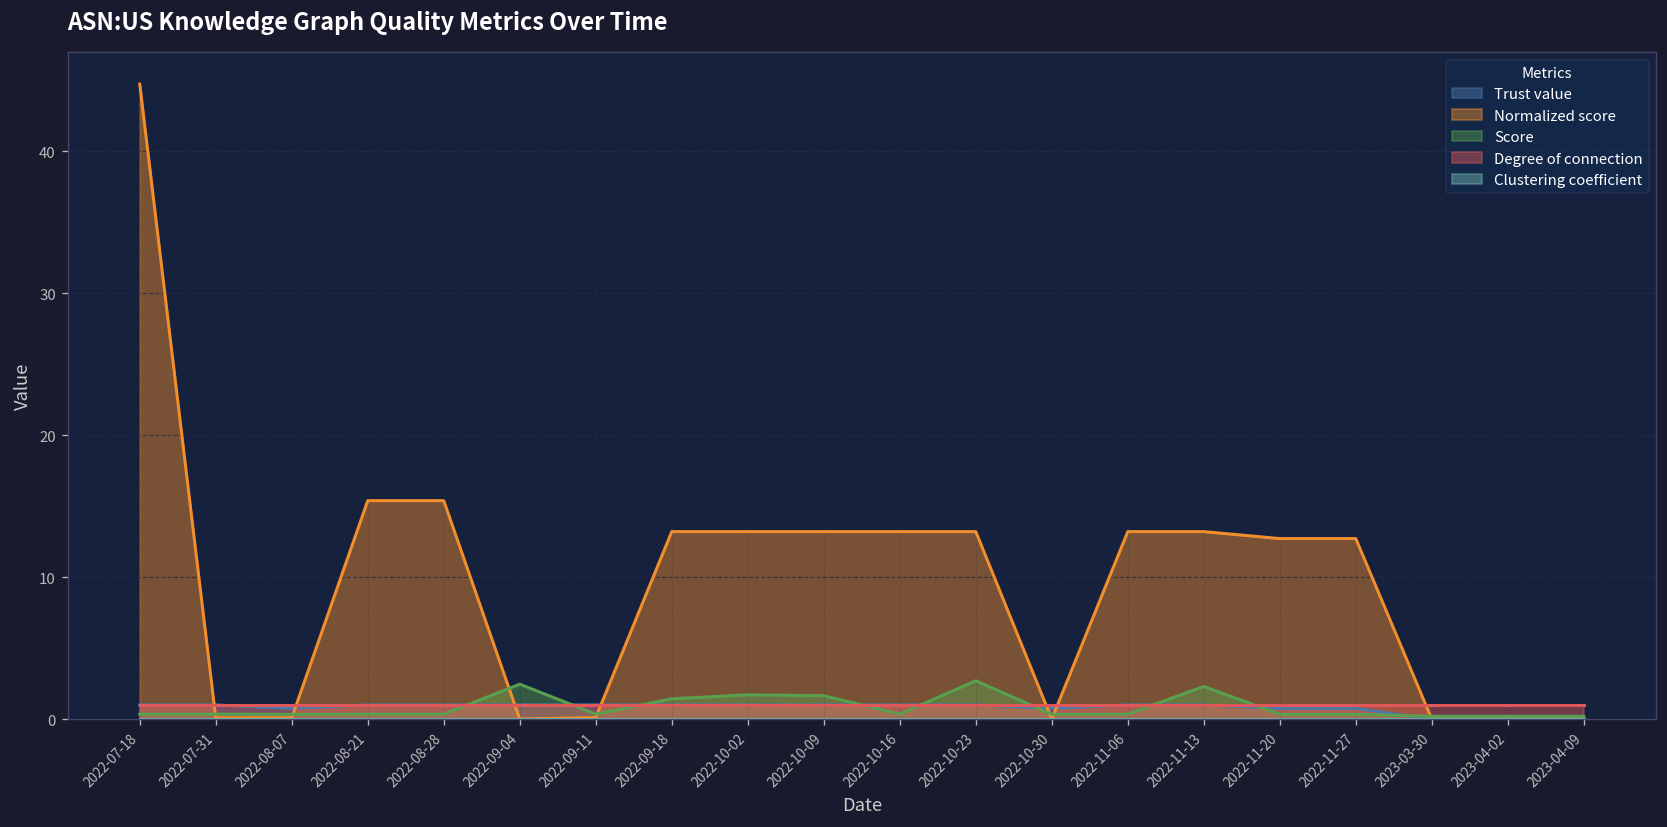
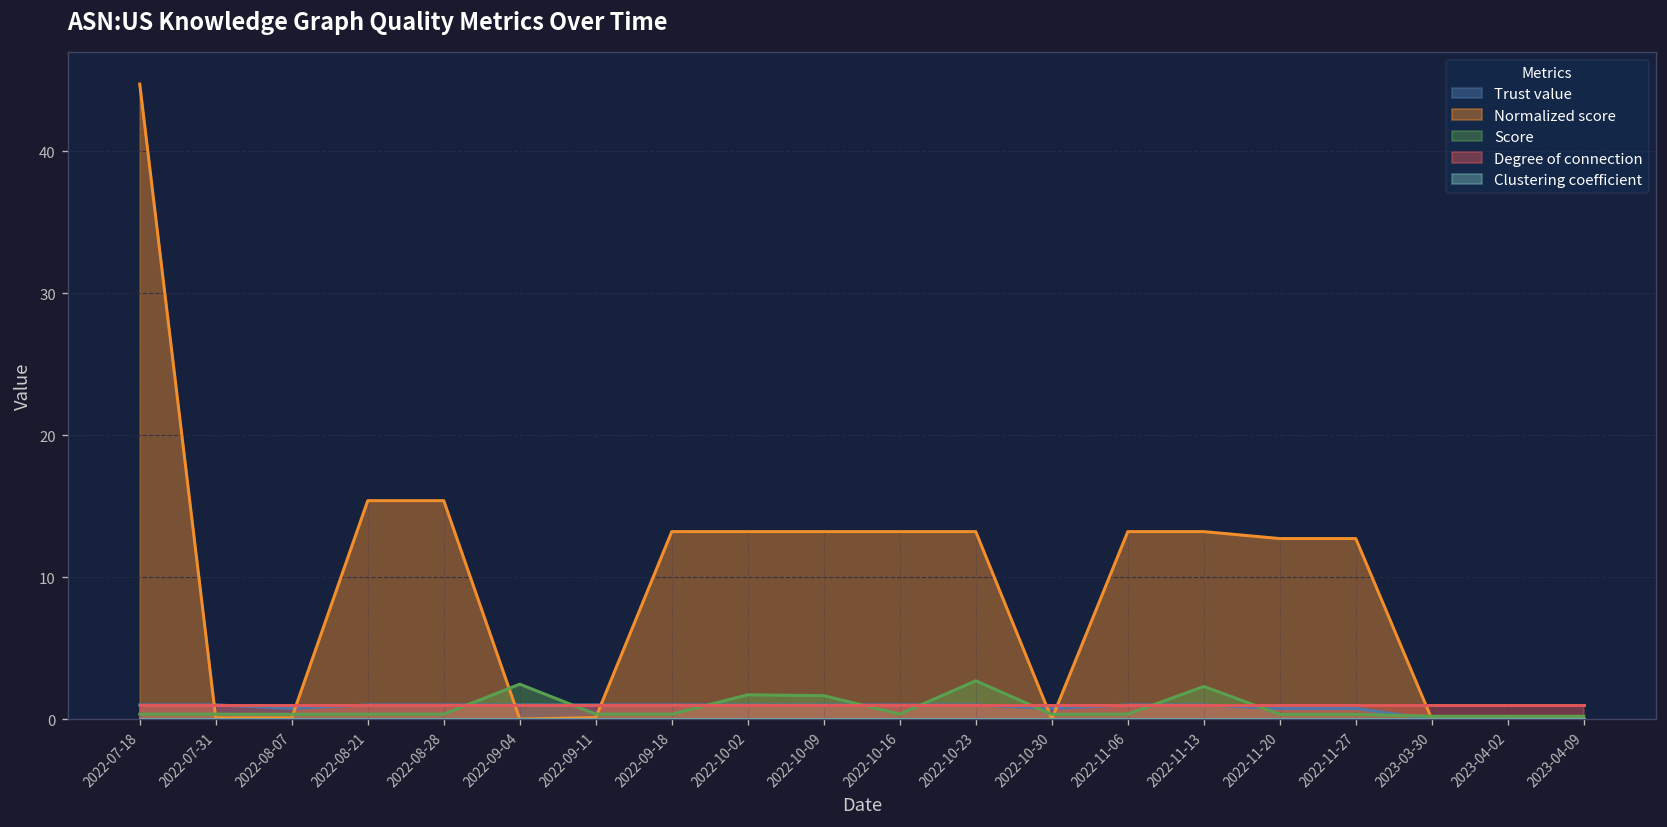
  {
    "Score": {
      "2022-07-18": 0.4,
      "2022-07-31": 0.4,
      "2022-08-07": 0.3,
      "2022-08-21": 0.4,
      "2022-08-28": 0.4,
      "2022-09-04": 2.5,
      "2022-09-11": 0.4,
-     "2022-09-18": 1.4,
+     "2022-09-18": 0.4,
      "2022-10-02": 1.7,
      "2022-10-09": 1.7,
      "2022-10-16": 0.4,
      "2022-10-23": 2.7,
      "2022-10-30": 0.3,
      "2022-11-06": 0.4,
      "2022-11-13": 2.3,
      "2022-11-20": 0.3,
      "2022-11-27": 0.3
    }
  }
